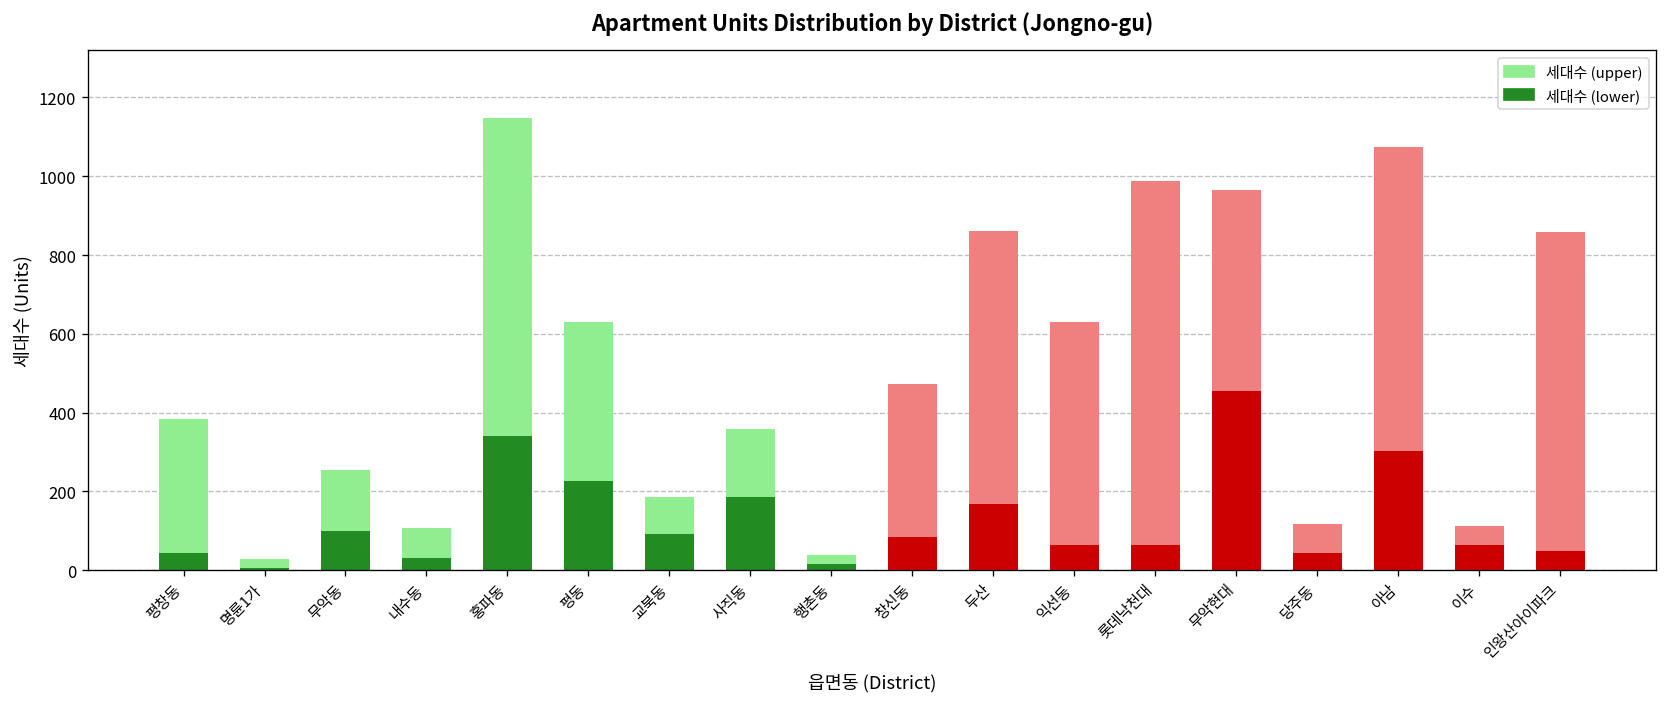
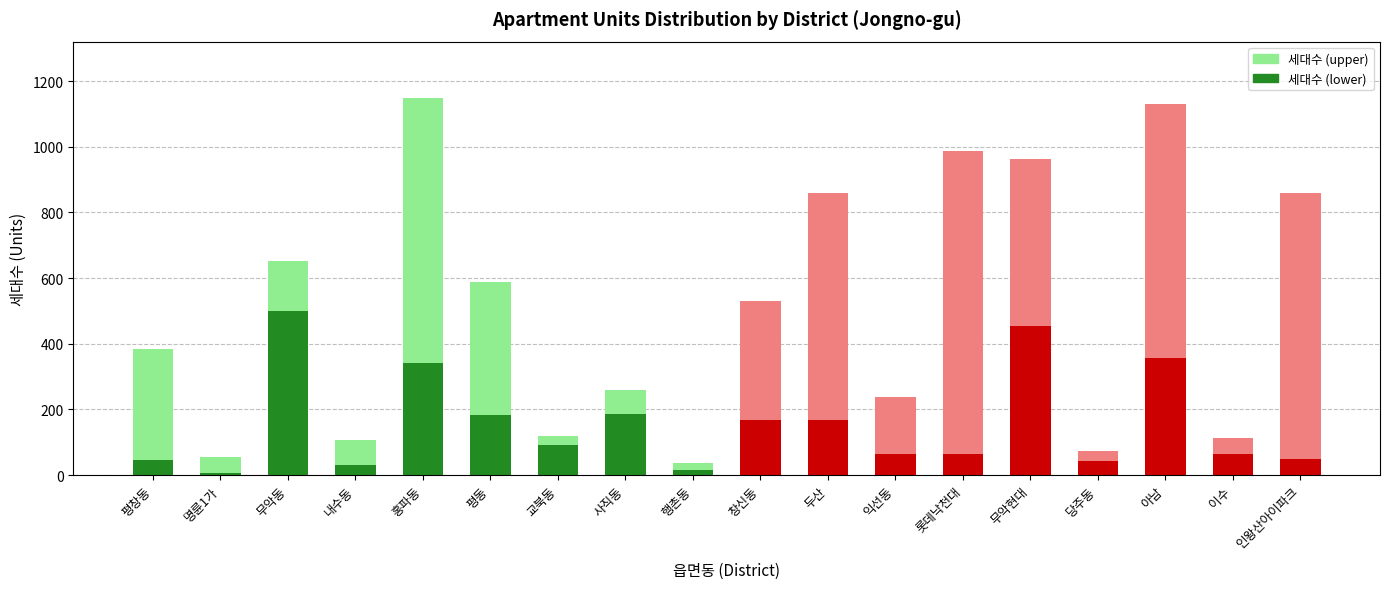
  {
    "세대수 (lower)": {
      "평창동": 50,
-     "무악동": 100,
+     "무악동": 500,
      "내수동": 30,
      "홍파동": 340,
-     "평동": 230,
+     "평동": 180,
      "교북동": 90,
      "사직동": 190,
      "행촌동": 20,
-     "창신동": 90,
+     "창신동": 170,
      "두산": 170,
      "익선동": 60,
      "롯데낙천대": 60,
      "무악현대": 450,
      "당주동": 40,
-     "아남": 300,
+     "아남": 360,
      "이수": 70,
      "인왕산아이파크": 50
    },
    "세대수 (upper)": {
      "평창동": 340,
-     "명륜1가": 20,
+     "명륜1가": 50,
      "무악동": 150,
      "내수동": 80,
      "홍파동": 810,
      "평동": 410,
-     "교북동": 90,
-     "사직동": 170,
+     "교북동": 30,
+     "사직동": 70,
      "행촌동": 20,
-     "창신동": 390,
+     "창신동": 360,
      "두산": 690,
-     "익선동": 570,
+     "익선동": 180,
      "롯데낙천대": 920,
      "무악현대": 510,
-     "당주동": 70,
+     "당주동": 30,
      "아남": 770,
      "이수": 50,
      "인왕산아이파크": 810
    }
  }
